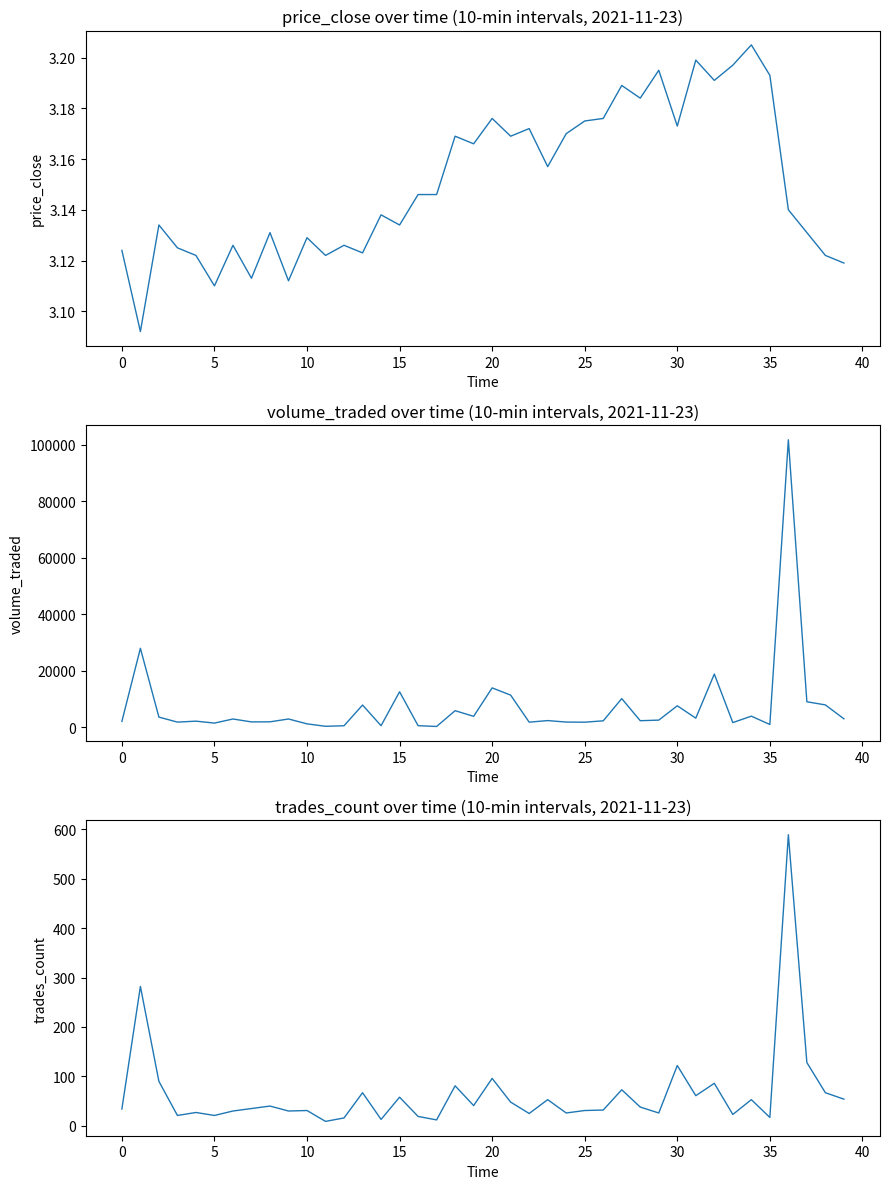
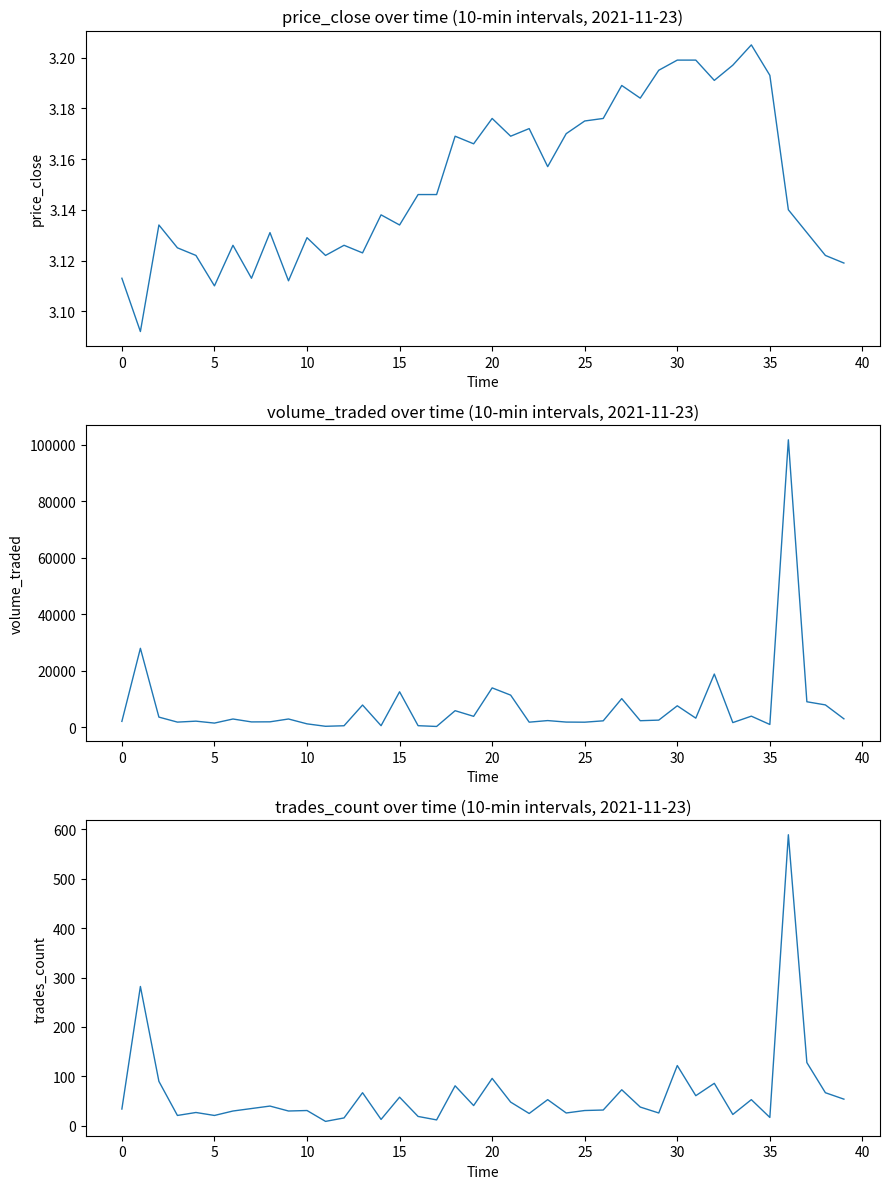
  {
    "price_close over time (10-min intervals, 2021-11-23)": {
-     "0": 3.124,
+     "0": 3.113,
      "5": 3.110,
      "10": 3.129,
      "15": 3.134,
      "20": 3.176,
      "25": 3.175,
-     "30": 3.173,
+     "30": 3.199,
      "35": 3.193
    },
    "volume_traded over time (10-min intervals, 2021-11-23)": {
      "0": 2000,
      "5": 1000,
      "10": 1000,
      "15": 13000,
      "20": 14000,
      "25": 2000,
      "30": 8000,
      "35": 1000
    },
    "trades_count over time (10-min intervals, 2021-11-23)": {
      "0": 30,
      "5": 20,
      "10": 30,
      "15": 60,
      "20": 100,
      "25": 30,
      "30": 120,
      "35": 20
    }
  }
